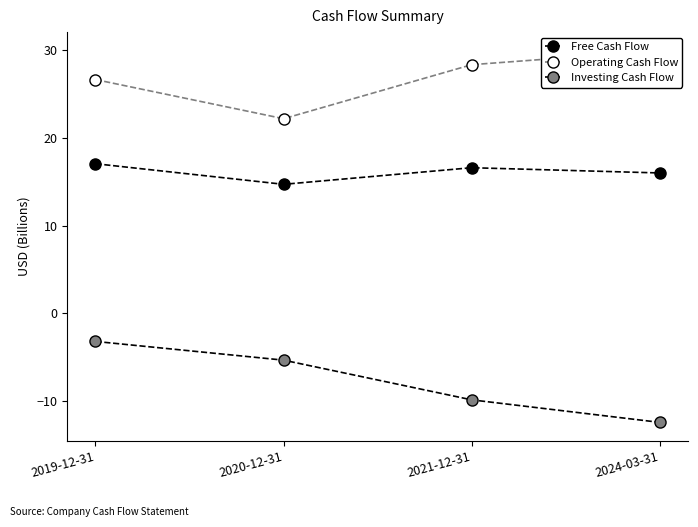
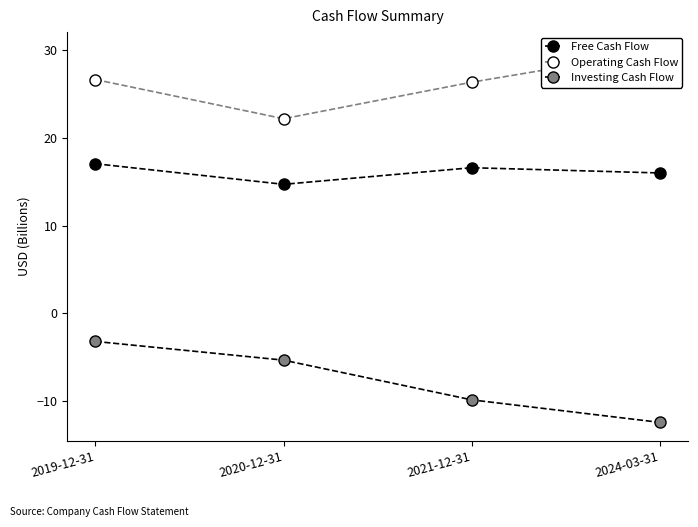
  {
    "Operating Cash Flow": {
      "2019-12-31": 27,
      "2020-12-31": 22,
-     "2021-12-31": 28
+     "2021-12-31": 26
    }
  }
